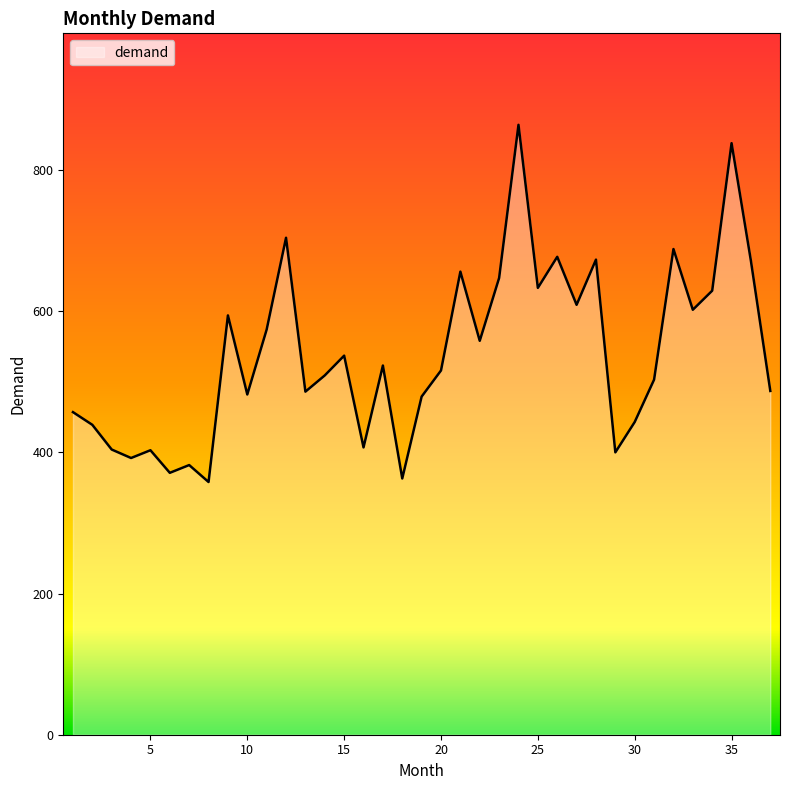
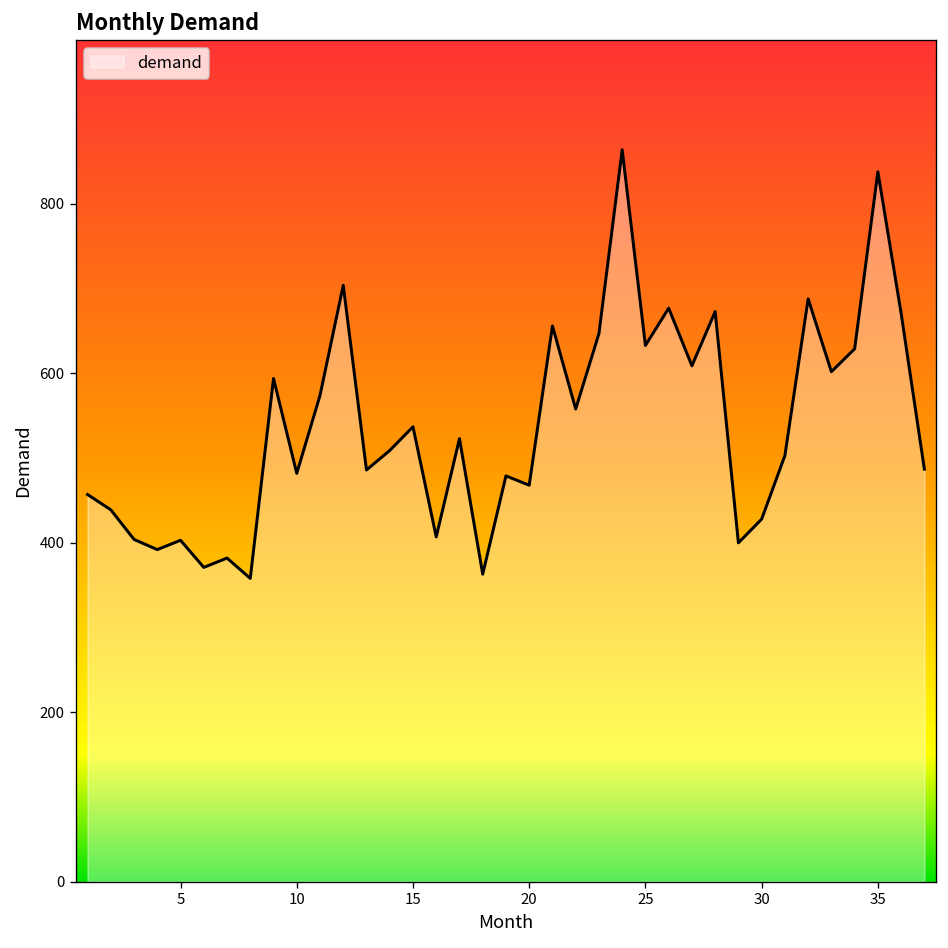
  {
    "5": 400,
    "10": 480,
    "15": 540,
-   "20": 520,
+   "20": 470,
    "25": 630,
-   "30": 440,
+   "30": 430,
    "35": 840
  }
